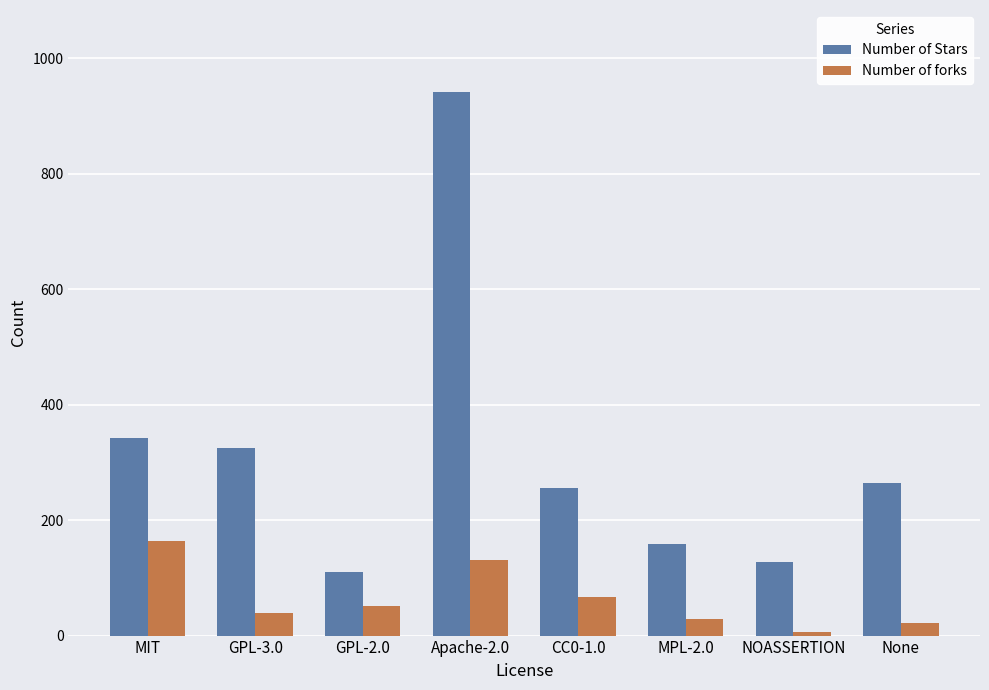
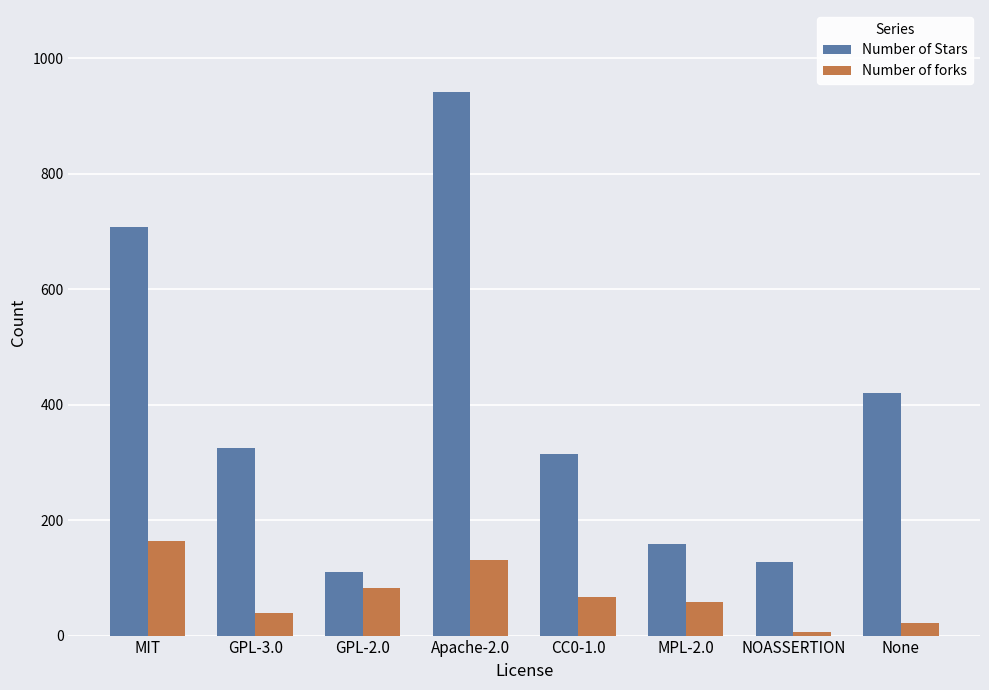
  {
    "Number of Stars": {
-     "MIT": 340,
+     "MIT": 710,
      "GPL-3.0": 320,
      "GPL-2.0": 110,
      "Apache-2.0": 940,
-     "CC0-1.0": 260,
+     "CC0-1.0": 310,
      "MPL-2.0": 160,
      "NOASSERTION": 130,
-     "None": 260
+     "None": 420
    },
    "Number of forks": {
      "MIT": 160,
      "GPL-3.0": 40,
-     "GPL-2.0": 50,
+     "GPL-2.0": 80,
      "Apache-2.0": 130,
      "CC0-1.0": 70,
-     "MPL-2.0": 30,
+     "MPL-2.0": 60,
      "NOASSERTION": 10,
      "None": 20
    }
  }
